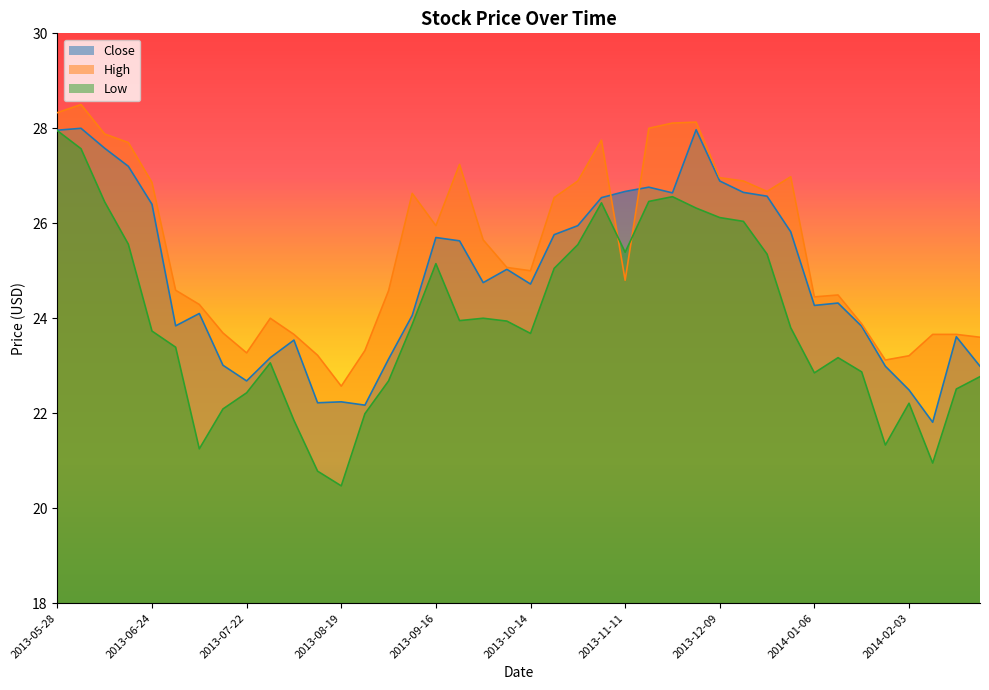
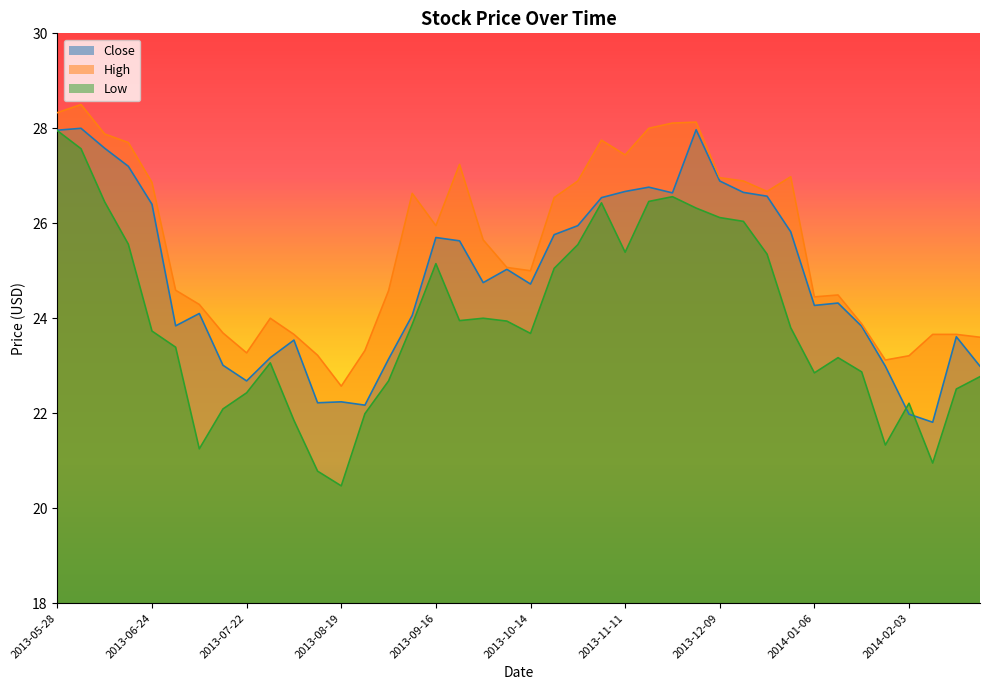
  {
    "Close": {
      "2013-06-24": 26.4,
      "2013-07-22": 22.7,
      "2013-08-19": 22.2,
      "2013-09-16": 25.7,
      "2013-10-14": 24.7,
      "2013-11-11": 26.7,
      "2013-12-09": 26.9,
      "2014-01-06": 24.3,
-     "2014-02-03": 22.5
+     "2014-02-03": 22.0
    },
    "High": {
      "2013-05-28": 28.3,
      "2013-06-24": 26.9,
      "2013-07-22": 23.3,
      "2013-08-19": 22.6,
      "2013-09-16": 26.0,
      "2013-10-14": 25.0,
-     "2013-11-11": 24.8,
+     "2013-11-11": 27.4,
      "2013-12-09": 27.0,
      "2014-01-06": 24.5,
      "2014-02-03": 23.2
    },
    "Low": {
      "2013-06-24": 23.7,
      "2013-07-22": 22.4,
      "2013-08-19": 20.5,
      "2013-09-16": 25.2,
      "2013-10-14": 23.7,
      "2013-11-11": 25.4,
      "2013-12-09": 26.1,
      "2014-01-06": 22.9,
      "2014-02-03": 22.2
    }
  }
